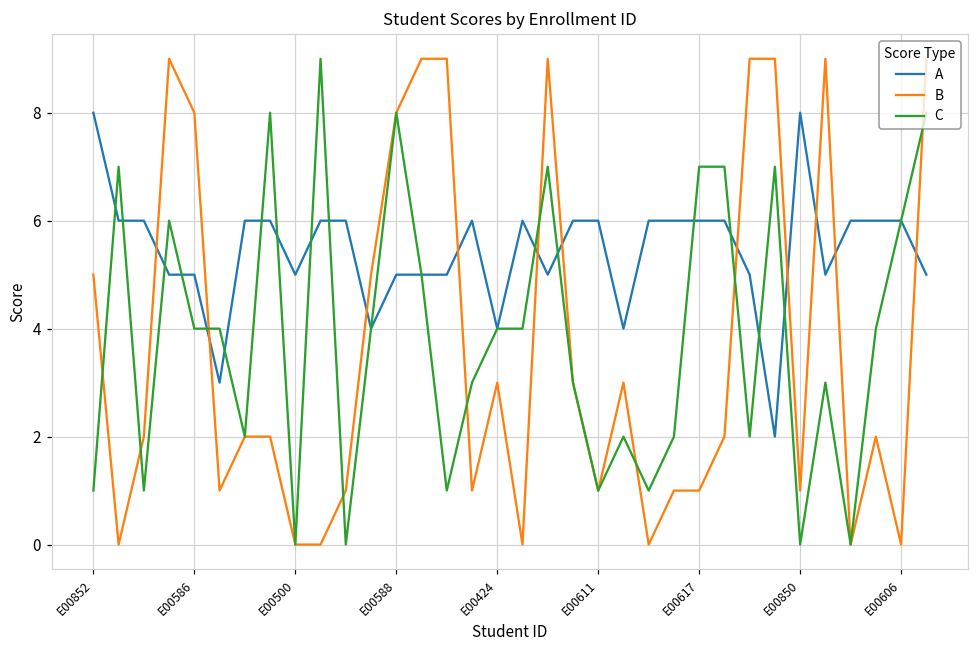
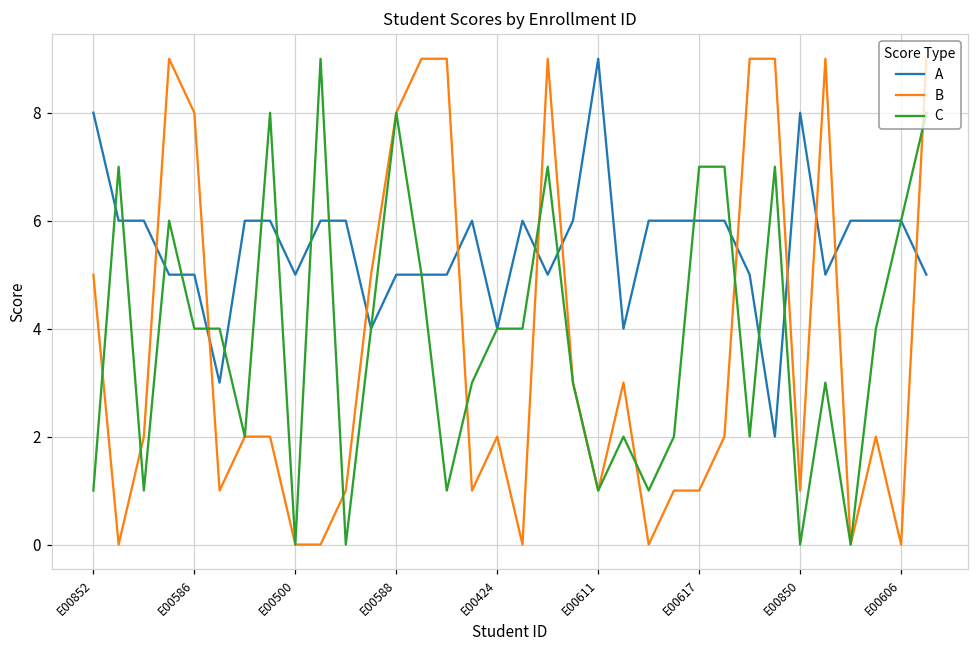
  {
    "A": {
      "E00852": 8,
      "E00586": 5,
      "E00500": 5,
      "E00588": 5,
-     "E00611": 6,
+     "E00611": 9,
      "E00617": 6,
      "E00850": 8
    },
    "B": {
      "E00852": 5,
      "E00586": 8,
-     "E00424": 3,
+     "E00424": 2,
      "E00617": 1,
      "E00850": 1,
      "E00606": 0
    },
    "C": {
      "E00852": 1,
      "E00586": 4,
      "E00617": 7,
      "E00850": 0
    }
  }
